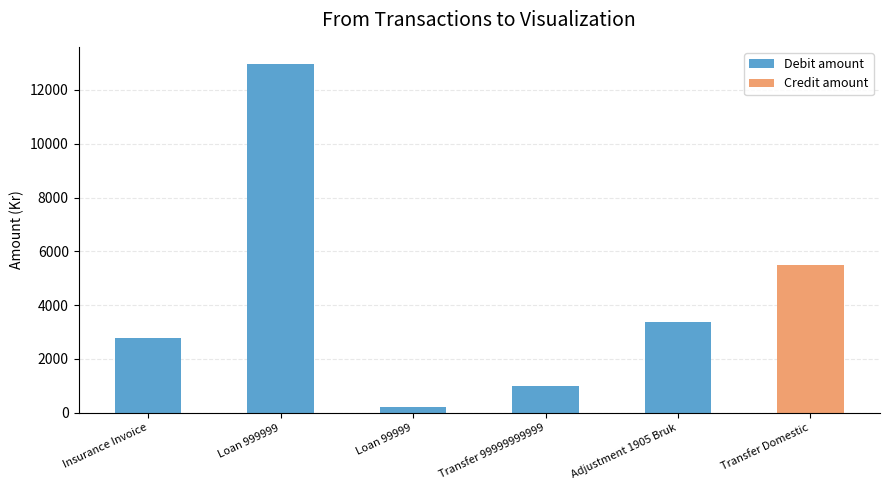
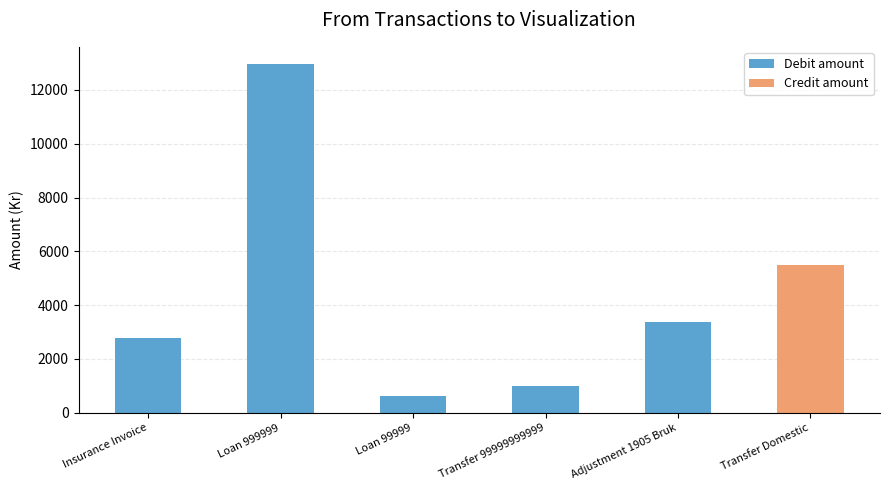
  {
    "Debit amount": {
      "Insurance Invoice": 2800,
      "Loan 999999": 13000,
-     "Loan 99999": 200,
+     "Loan 99999": 600,
      "Transfer 99999999999": 1000,
      "Adjustment 1905 Bruk": 3400,
      "Transfer Domestic": 0
    },
    "Credit amount": {
      "Insurance Invoice": 0,
      "Loan 999999": 0,
      "Loan 99999": 0,
      "Transfer 99999999999": 0,
      "Adjustment 1905 Bruk": 0,
      "Transfer Domestic": 5500
    }
  }
